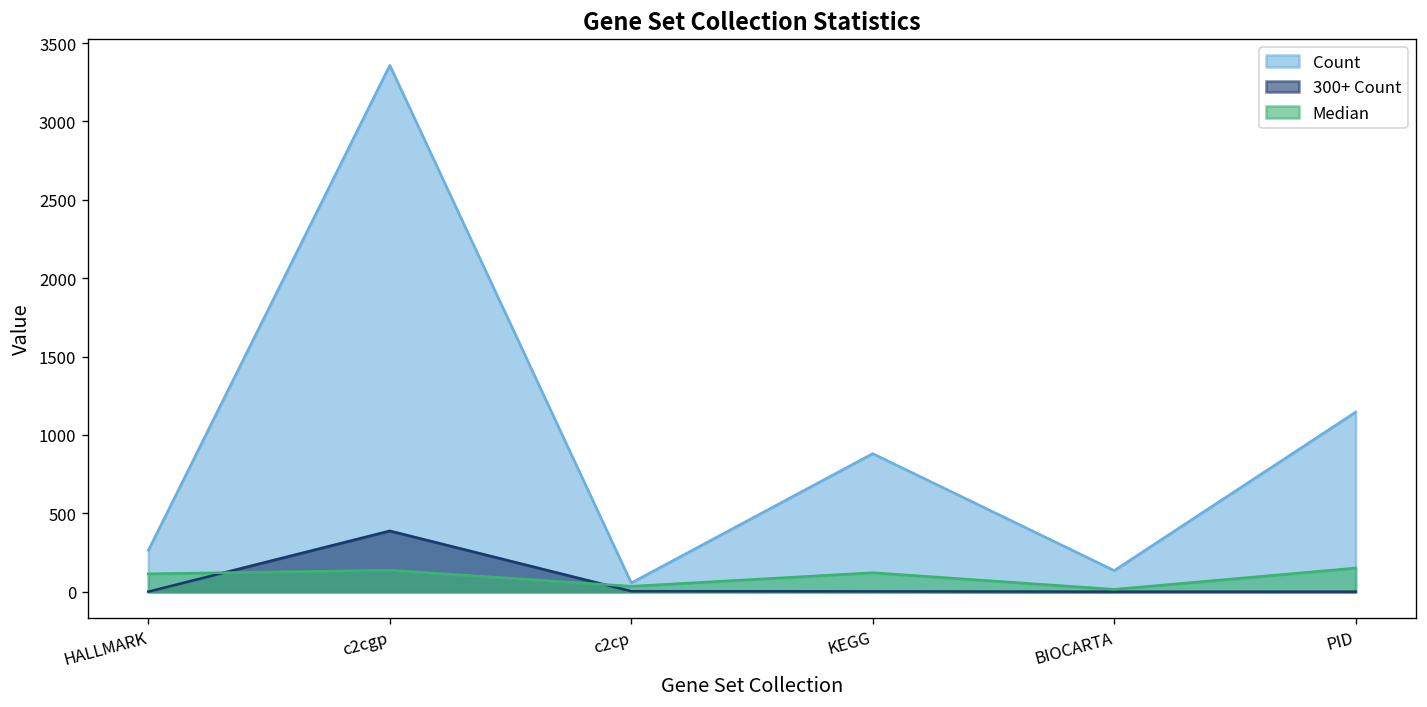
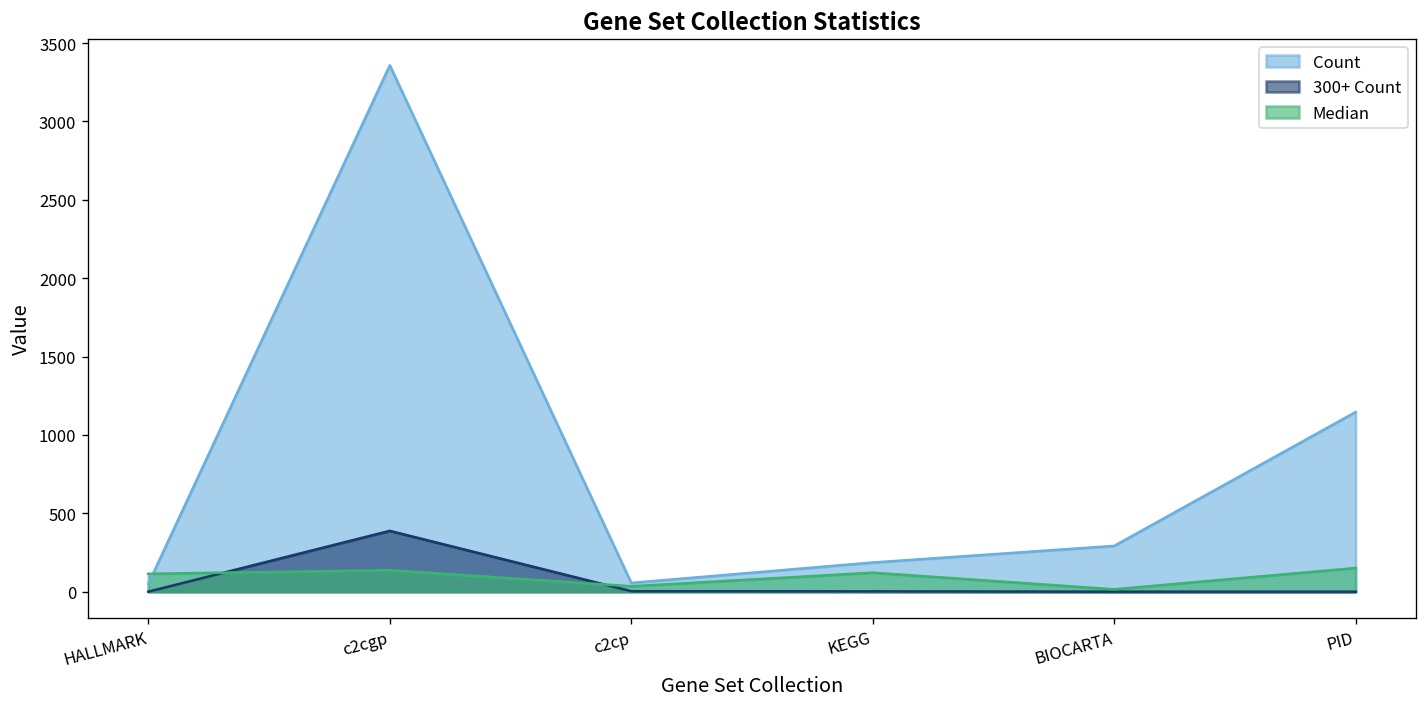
  {
    "Count": {
-     "HALLMARK": 260,
+     "HALLMARK": 50,
      "c2cgp": 3360,
      "c2cp": 60,
-     "KEGG": 880,
-     "BIOCARTA": 140,
+     "KEGG": 190,
+     "BIOCARTA": 290,
      "PID": 1150
    },
    "300+ Count": {
      "HALLMARK": 0,
      "c2cgp": 390,
      "c2cp": 0,
      "KEGG": 0,
      "PID": 0
    },
    "Median": {
      "HALLMARK": 110,
      "c2cgp": 140,
      "c2cp": 30,
      "KEGG": 120,
      "PID": 150
    }
  }
